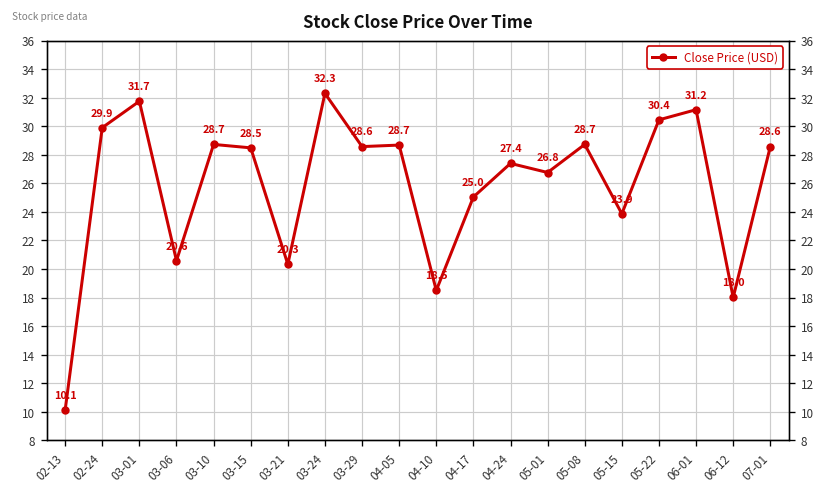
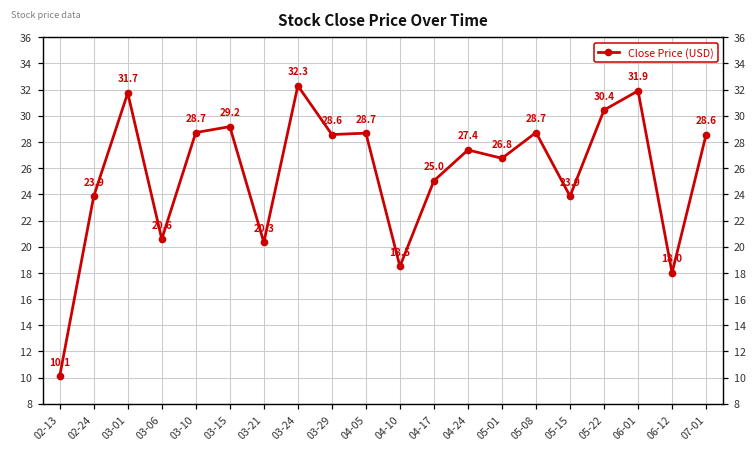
  {
    "02-13": 10.1,
-   "02-24": 29.9,
+   "02-24": 23.9,
    "03-01": 31.7,
    "03-06": 20.6,
    "03-10": 28.7,
-   "03-15": 28.5,
+   "03-15": 29.2,
    "03-21": 20.3,
    "03-24": 32.3,
    "03-29": 28.6,
    "04-05": 28.7,
    "04-10": 18.5,
    "04-17": 25.0,
    "04-24": 27.4,
    "05-01": 26.8,
    "05-08": 28.7,
    "05-15": 23.9,
    "05-22": 30.4,
-   "06-01": 31.2,
+   "06-01": 31.9,
    "06-12": 18.0,
    "07-01": 28.6
  }
